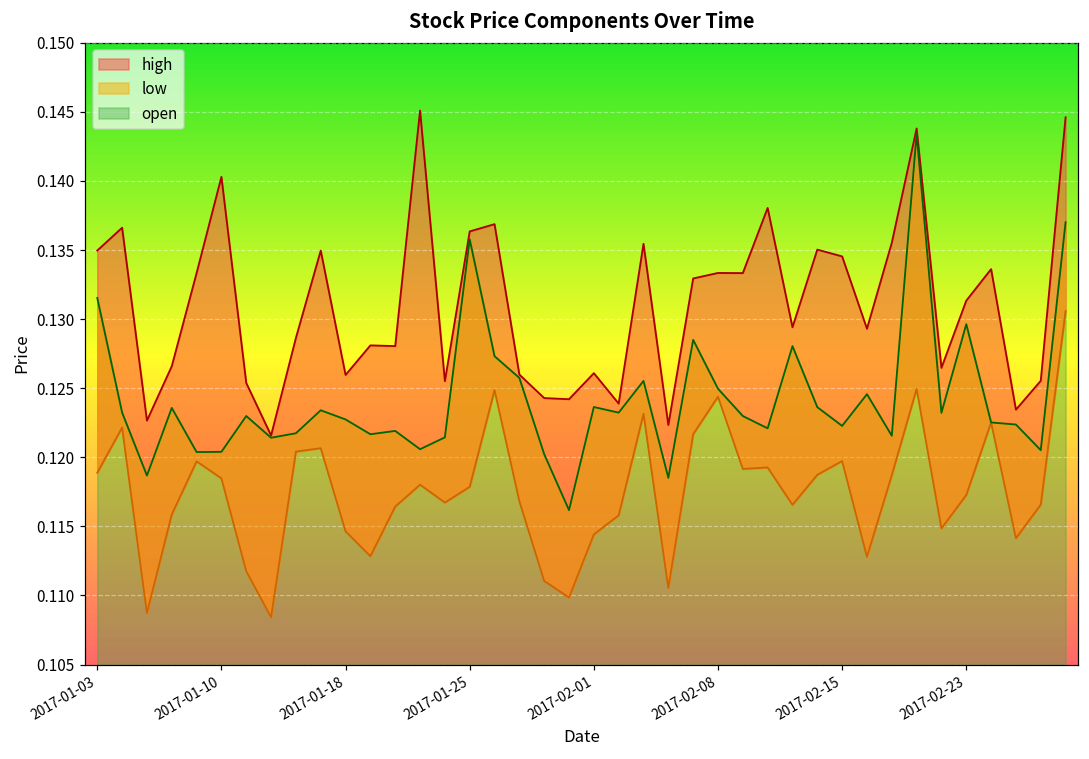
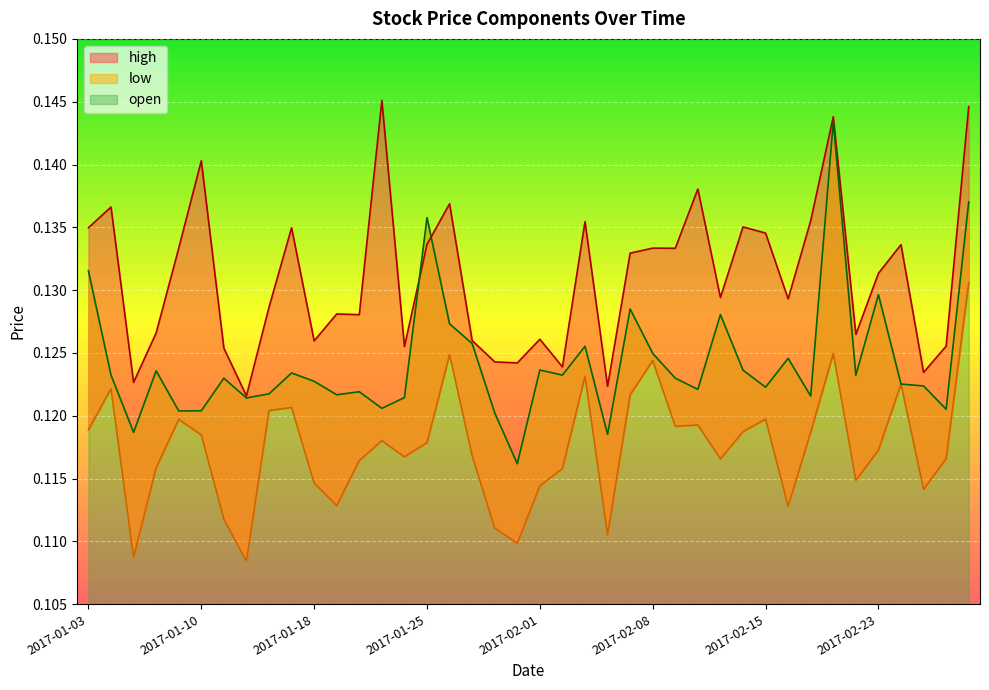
  {
    "high": {
      "2017-01-03": 0.1350,
      "2017-01-10": 0.1403,
      "2017-01-18": 0.1260,
-     "2017-01-25": 0.1363,
+     "2017-01-25": 0.1336,
      "2017-02-01": 0.1261,
      "2017-02-08": 0.1333,
      "2017-02-15": 0.1345,
      "2017-02-23": 0.1313
    },
    "open": {
      "2017-01-03": 0.1315,
      "2017-01-10": 0.1204,
      "2017-01-18": 0.1227,
      "2017-01-25": 0.1358,
      "2017-02-01": 0.1236,
      "2017-02-08": 0.1250,
      "2017-02-15": 0.1223,
      "2017-02-23": 0.1296
    }
  }
